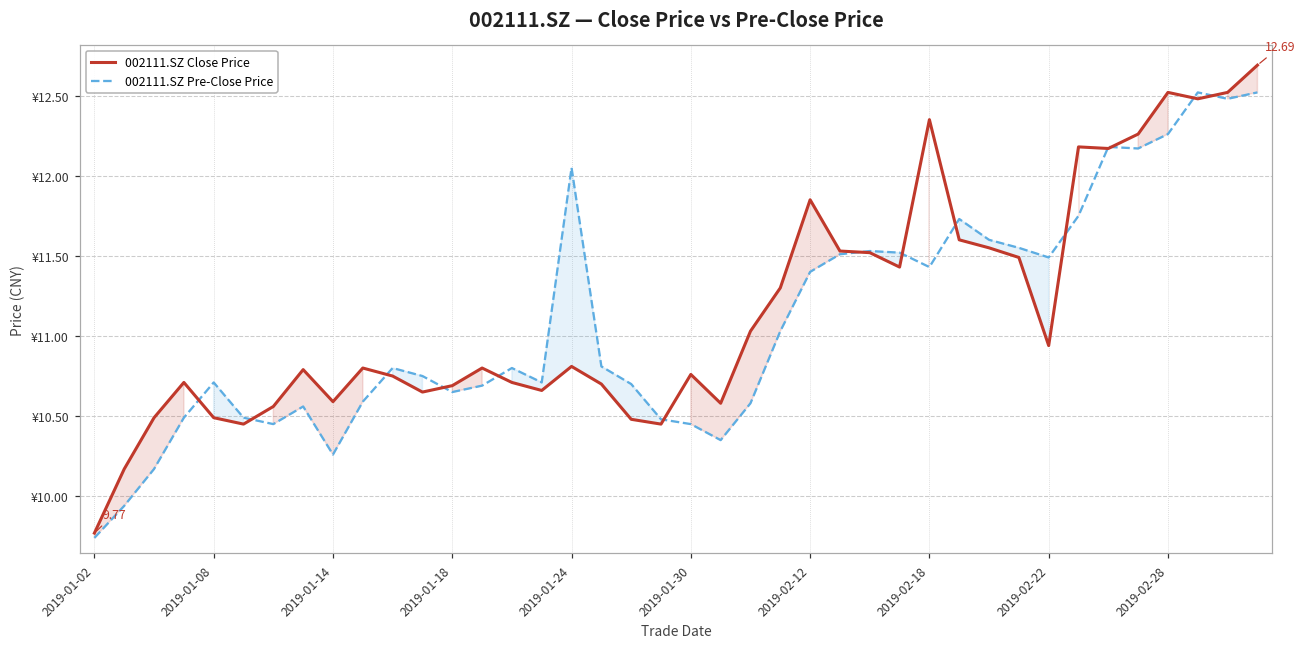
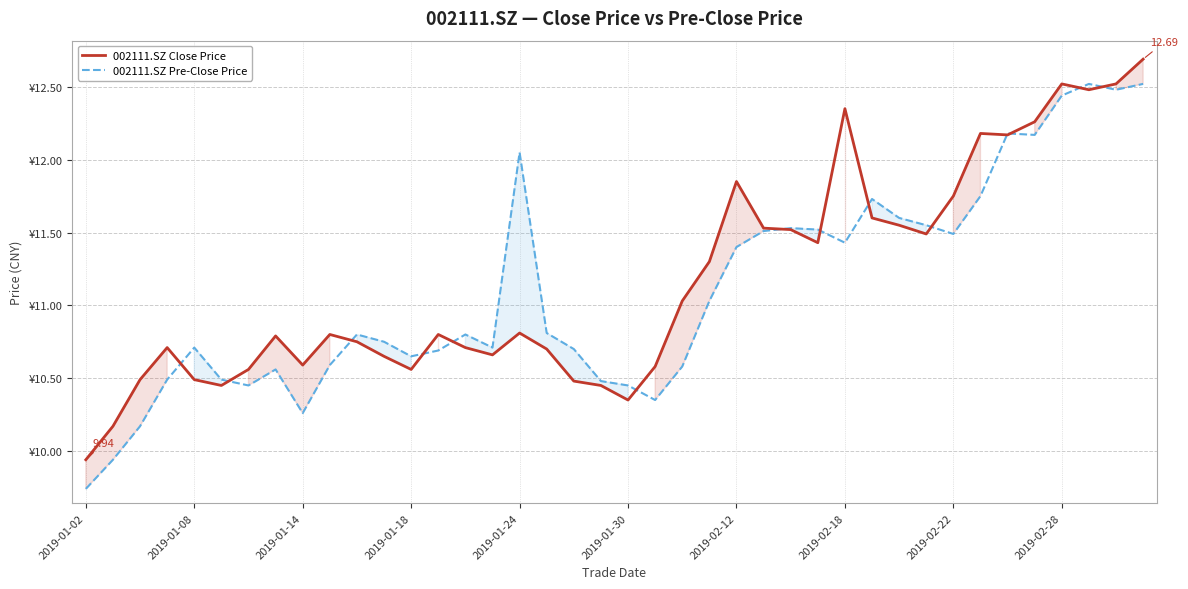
  {
    "002111.SZ Close Price": {
-     "2019-01-02": "9.77",
-     "2019-01-18": "¥10.69",
-     "2019-01-30": "¥10.76",
-     "2019-02-22": "¥10.94"
+     "2019-01-02": "9.94",
+     "2019-01-18": "¥10.56",
+     "2019-01-30": "¥10.35",
+     "2019-02-22": "¥11.75"
    },
    "002111.SZ Pre-Close Price": {
      "2019-01-02": "¥9.74",
      "2019-01-08": "¥10.71",
      "2019-01-14": "¥10.26",
      "2019-01-18": "¥10.65",
      "2019-01-24": "¥12.05",
      "2019-01-30": "¥10.45",
      "2019-02-12": "¥11.40",
      "2019-02-18": "¥11.43",
      "2019-02-22": "¥11.49",
-     "2019-02-28": "¥12.26"
+     "2019-02-28": "¥12.44"
    }
  }
